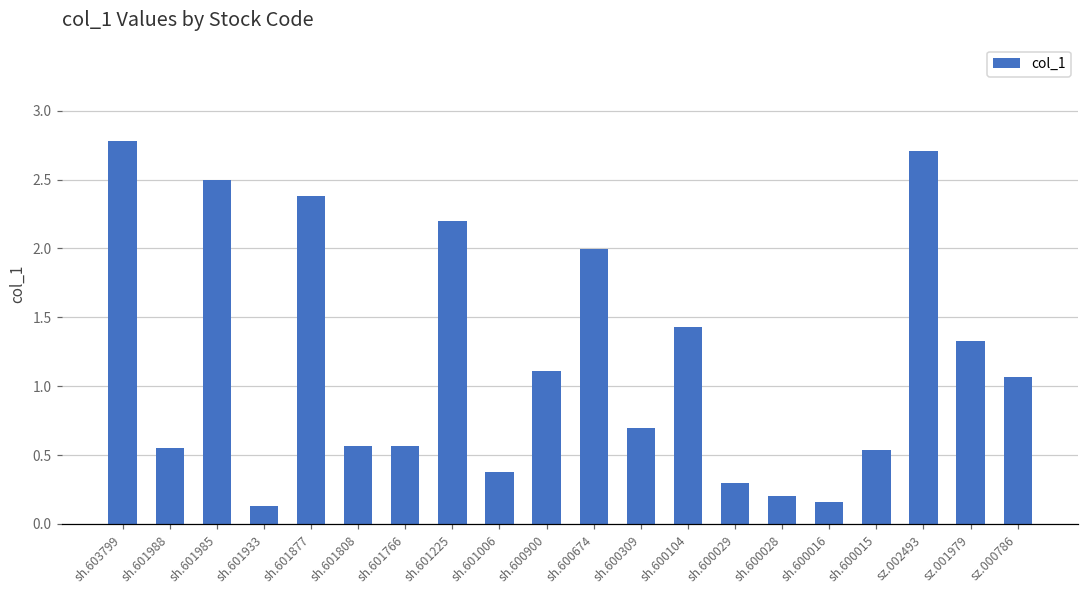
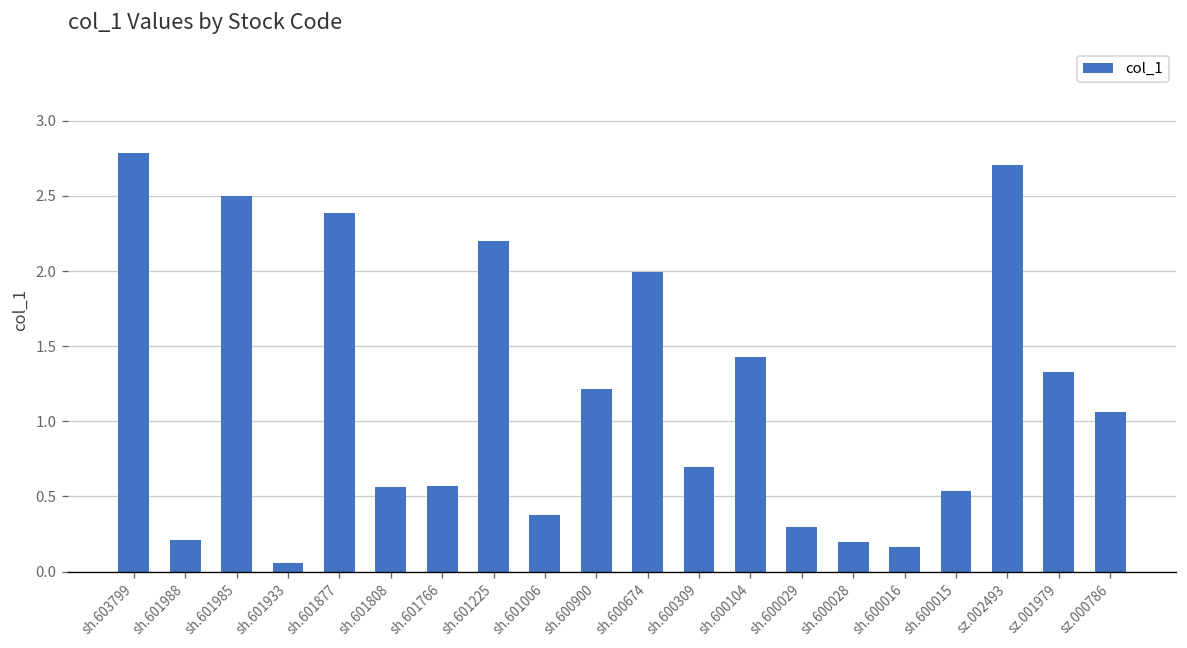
  {
    "sh.603799": 2.78,
-   "sh.601988": 0.55,
+   "sh.601988": 0.21,
    "sh.601985": 2.50,
-   "sh.601933": 0.13,
+   "sh.601933": 0.06,
    "sh.601877": 2.38,
    "sh.601808": 0.56,
    "sh.601766": 0.57,
    "sh.601225": 2.20,
    "sh.601006": 0.38,
-   "sh.600900": 1.11,
+   "sh.600900": 1.21,
    "sh.600674": 2.00,
    "sh.600309": 0.70,
    "sh.600104": 1.43,
    "sh.600029": 0.30,
    "sh.600028": 0.20,
    "sh.600016": 0.16,
    "sh.600015": 0.53,
    "sz.002493": 2.71,
    "sz.001979": 1.33,
    "sz.000786": 1.06
  }
